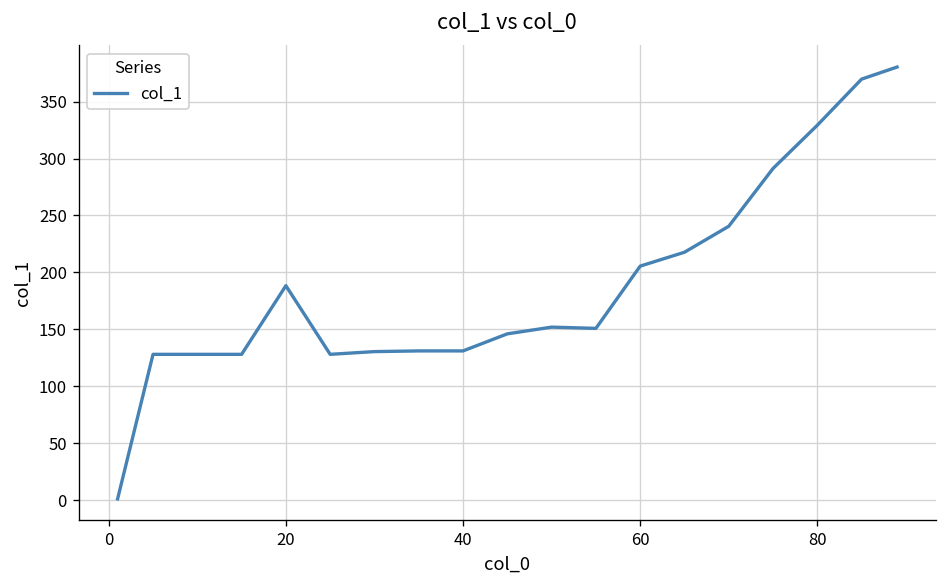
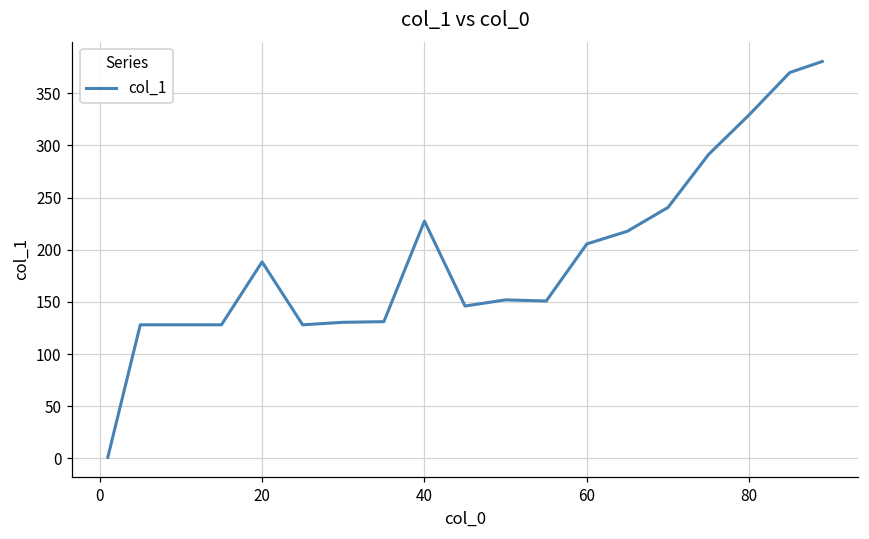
  {
    "20": 190,
-   "40": 130,
+   "40": 230,
    "60": 210,
    "80": 330
  }
